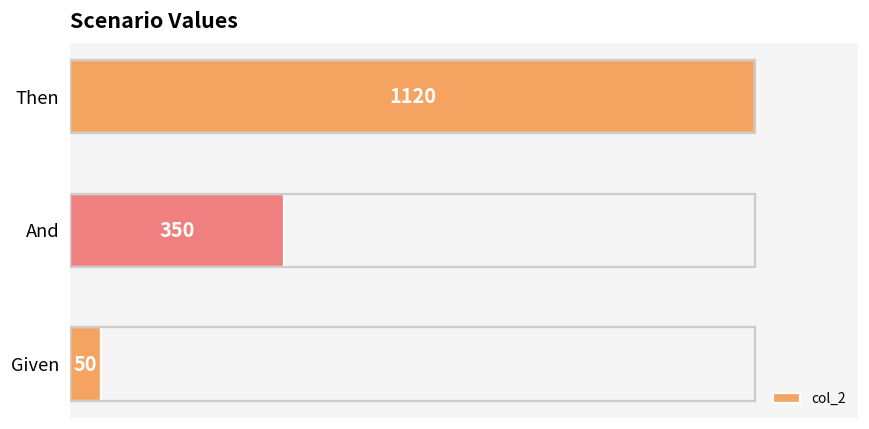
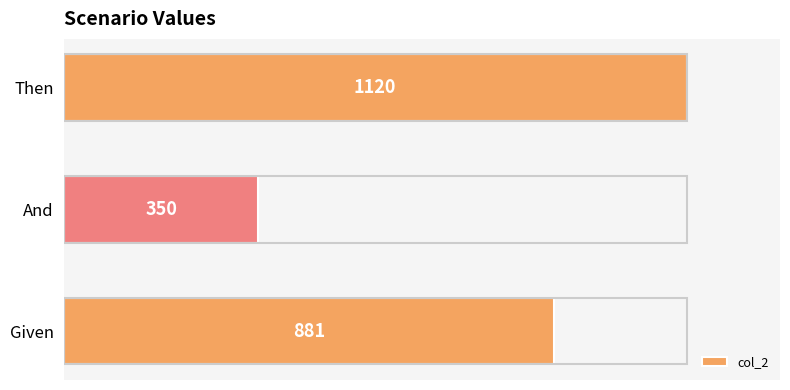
  {
    "Then": 1120,
    "And": 350,
-   "Given": 50
+   "Given": 881
  }
